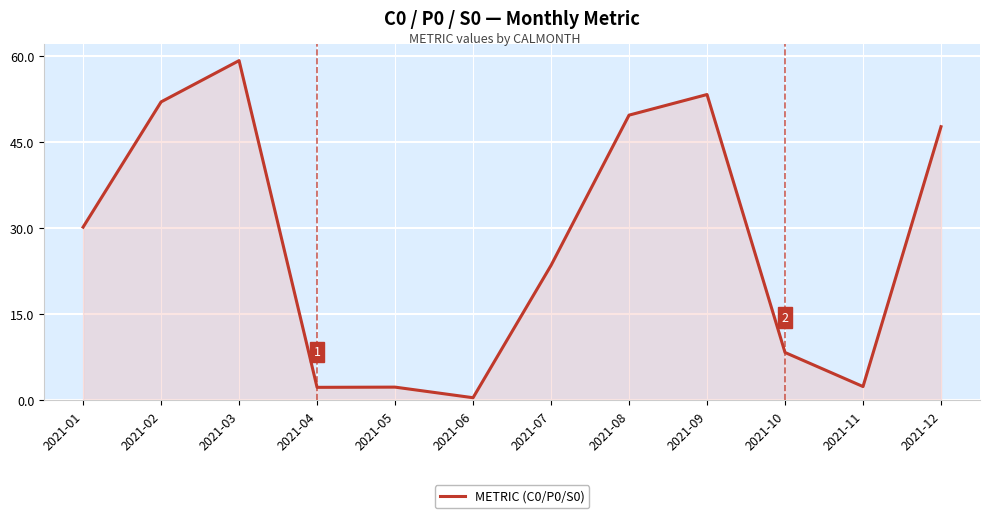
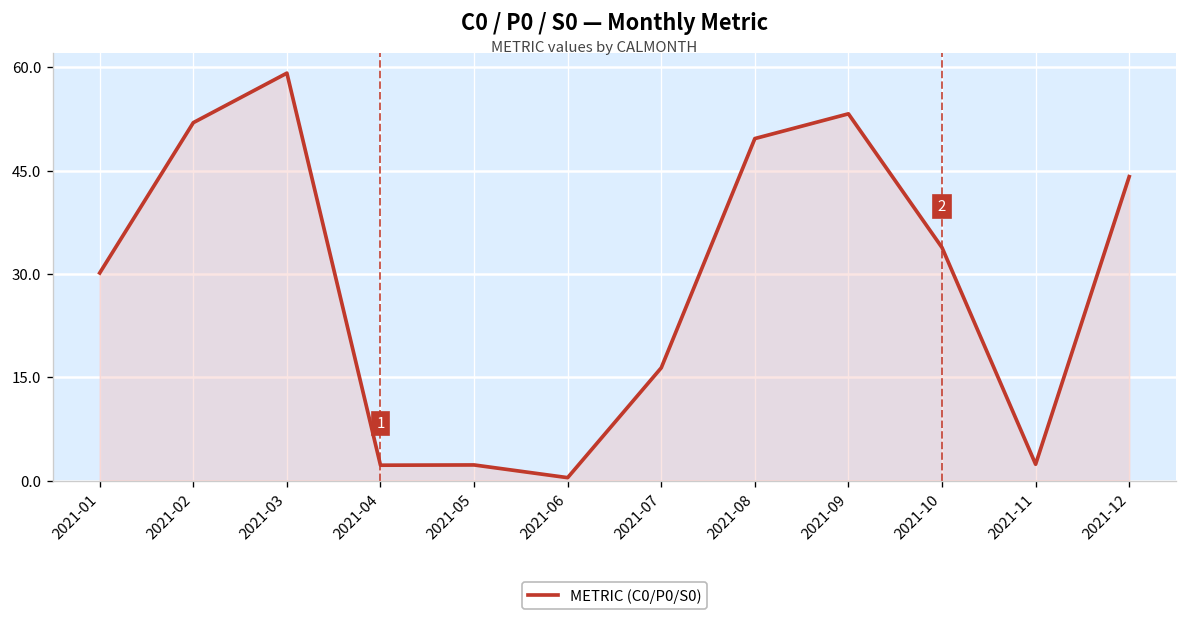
  {
    "2021-01": 30,
    "2021-02": 52,
    "2021-03": 59,
    "2021-04": 2,
    "2021-05": 2,
    "2021-06": 0,
-   "2021-07": 23,
+   "2021-07": 16,
    "2021-08": 50,
    "2021-09": 53,
-   "2021-10": 8,
+   "2021-10": 34,
    "2021-11": 2,
-   "2021-12": 48
+   "2021-12": 44
  }
